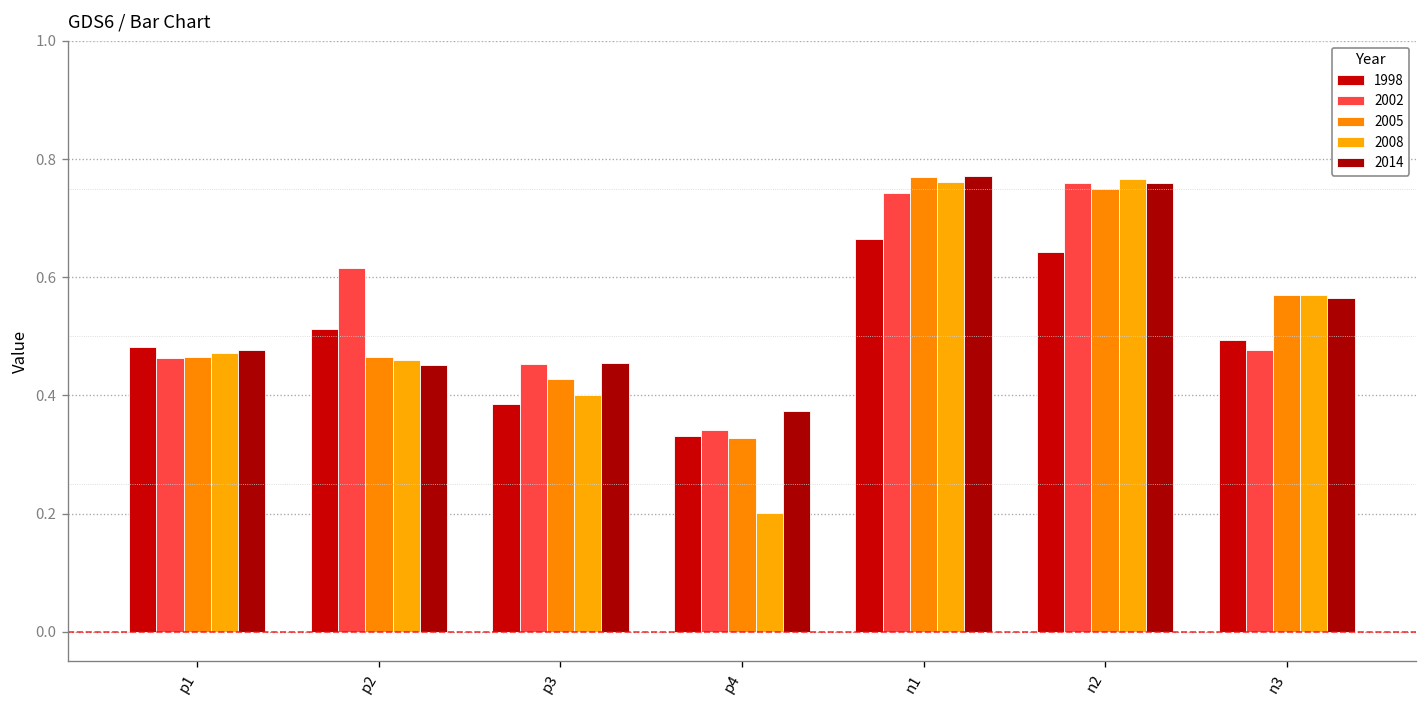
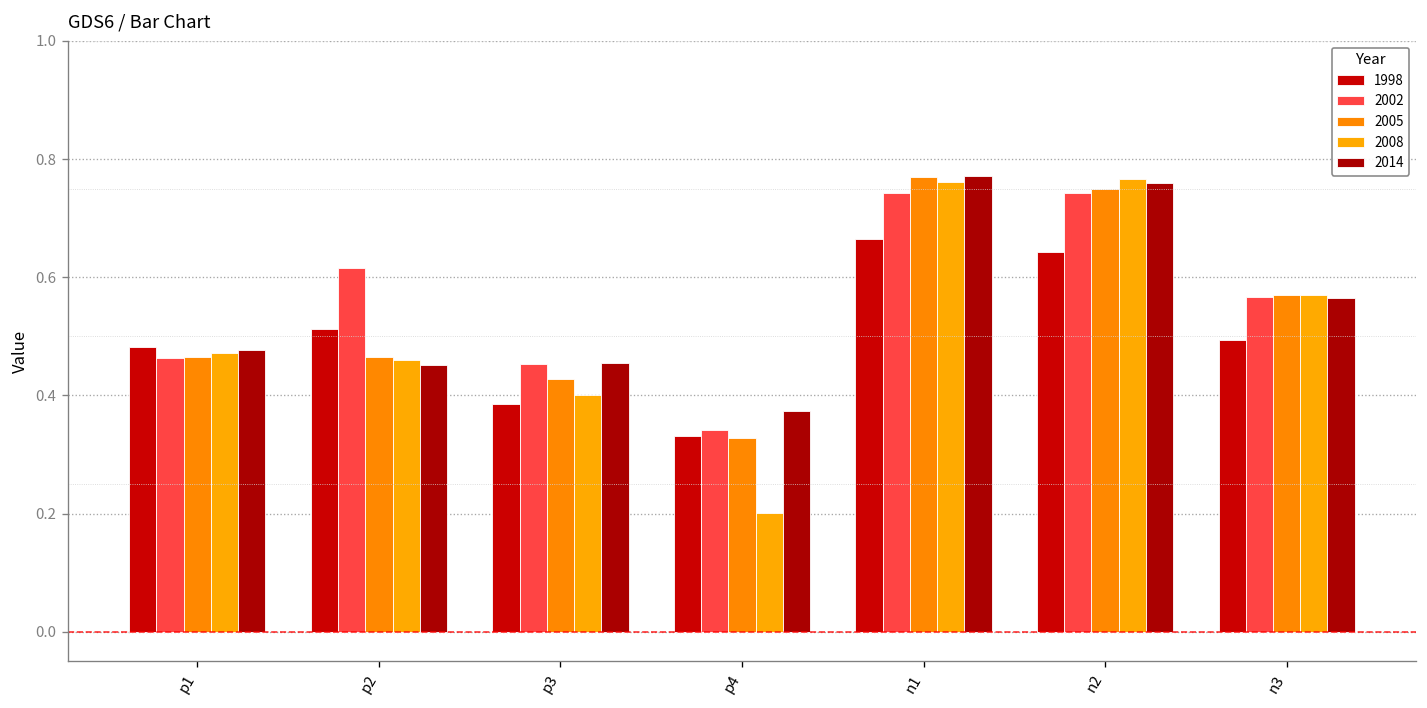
  {
    "2002": {
      "p1": 0.46,
      "p2": 0.62,
      "p3": 0.45,
      "p4": 0.34,
      "n1": 0.74,
-     "n2": 0.76,
-     "n3": 0.48
+     "n2": 0.74,
+     "n3": 0.57
    }
  }
